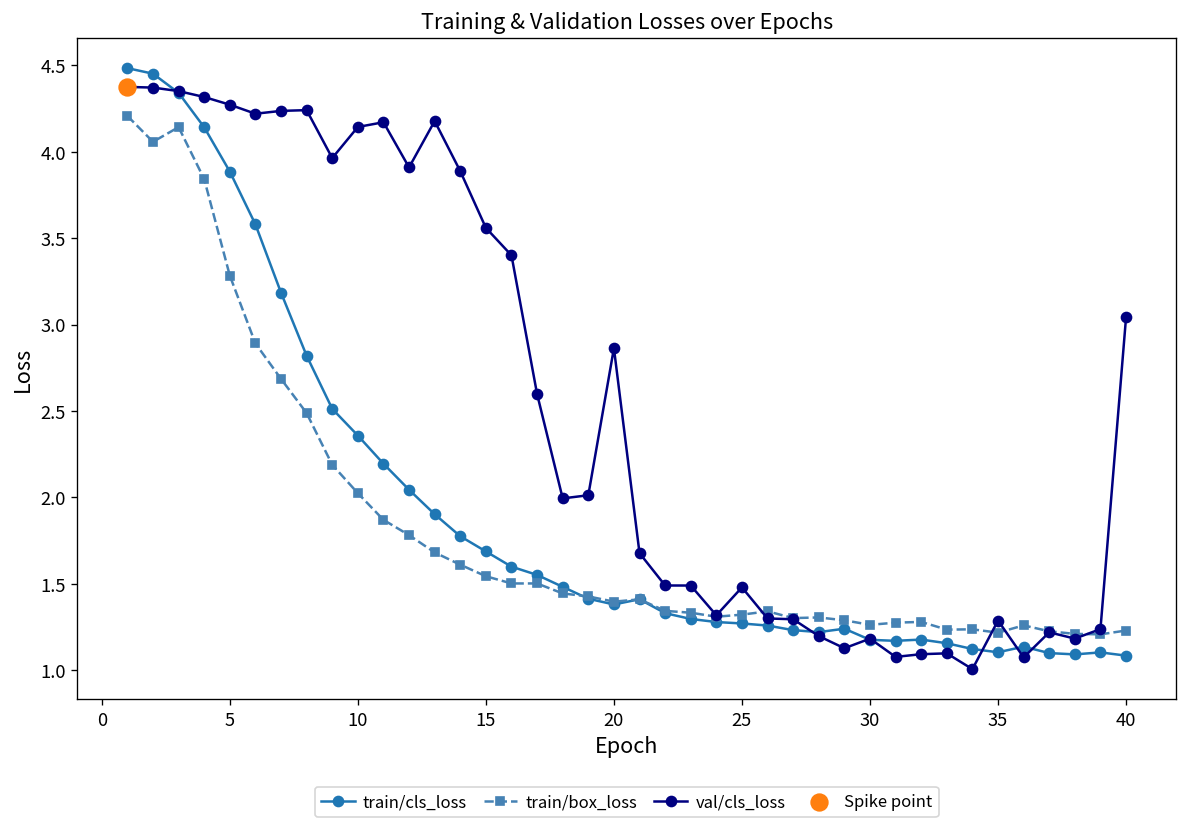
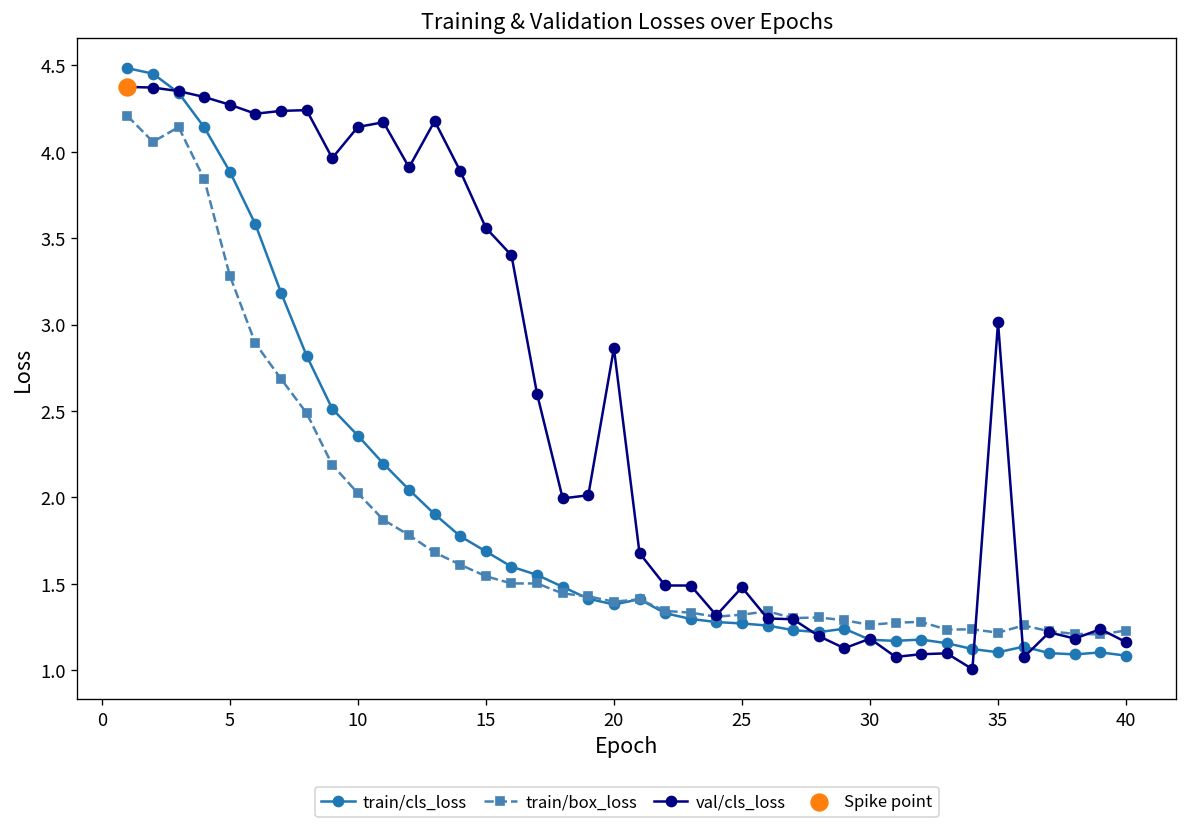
  {
    "val/cls_loss": {
      "5": 4.27,
      "10": 4.14,
      "15": 3.56,
      "20": 2.86,
      "25": 1.48,
-     "35": 1.29,
-     "40": 3.04
+     "35": 3.01,
+     "40": 1.16
    }
  }
